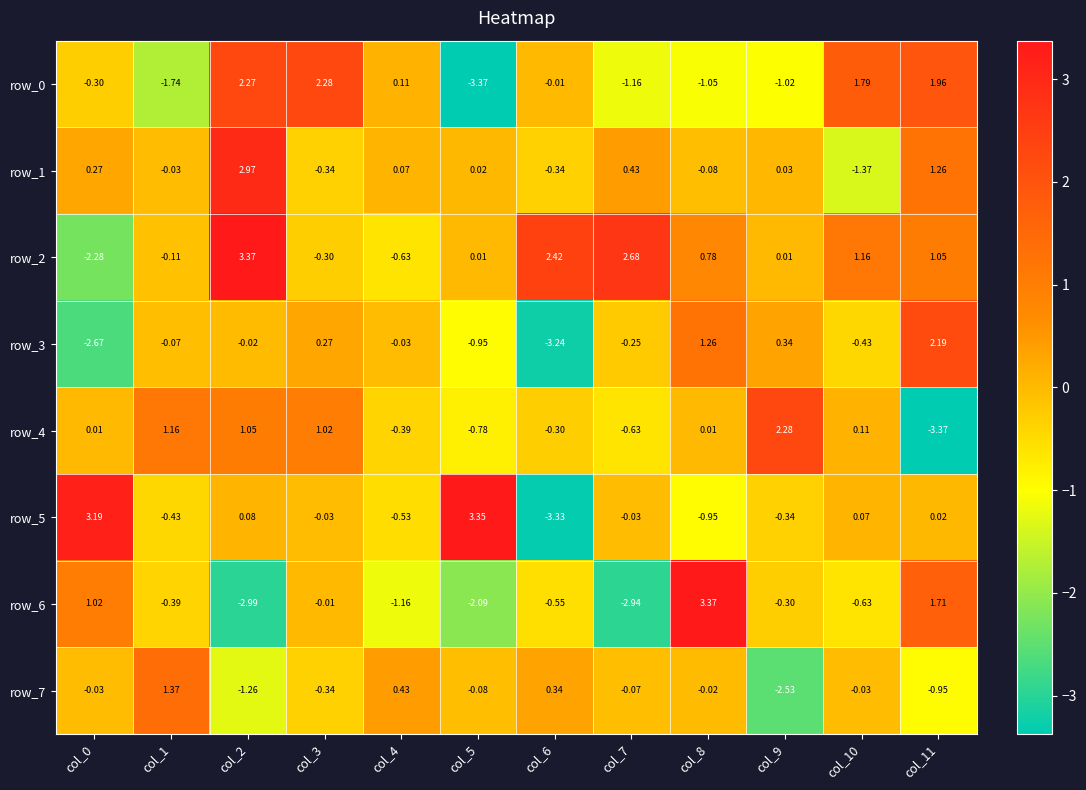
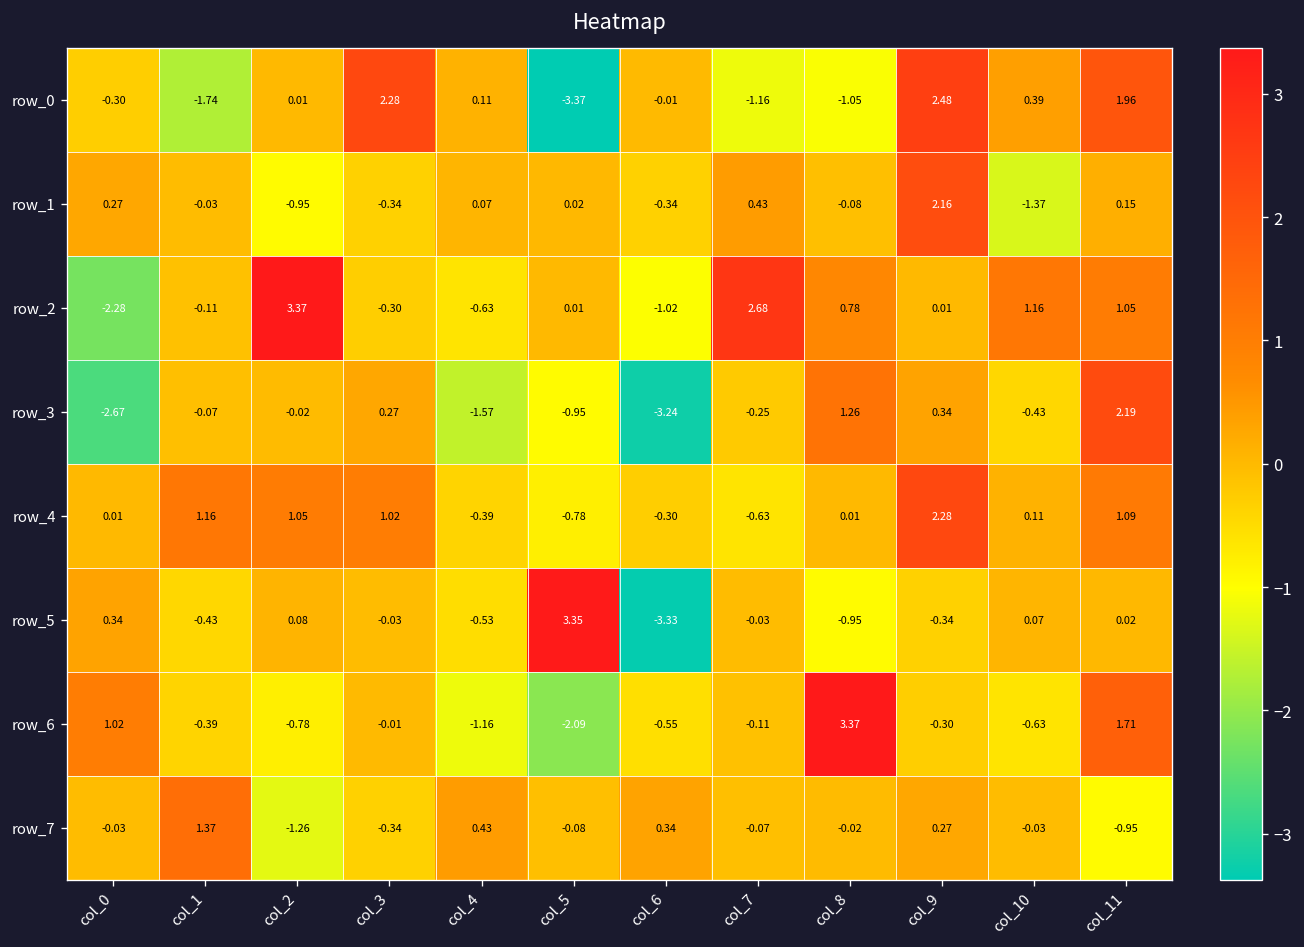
  {
    "row_0": {
      "col_0": -0.30,
      "col_1": -1.74,
-     "col_2": 2.27,
+     "col_2": 0.01,
      "col_3": 2.28,
      "col_4": 0.11,
      "col_5": -3.37,
      "col_6": -0.01,
      "col_7": -1.16,
      "col_8": -1.05,
-     "col_9": -1.02,
-     "col_10": 1.79,
+     "col_9": 2.48,
+     "col_10": 0.39,
      "col_11": 1.96
    },
    "row_1": {
      "col_0": 0.27,
      "col_1": -0.03,
-     "col_2": 2.97,
+     "col_2": -0.95,
      "col_3": -0.34,
      "col_4": 0.07,
      "col_5": 0.02,
      "col_6": -0.34,
      "col_7": 0.43,
      "col_8": -0.08,
-     "col_9": 0.03,
+     "col_9": 2.16,
      "col_10": -1.37,
-     "col_11": 1.26
+     "col_11": 0.15
    },
    "row_2": {
      "col_0": -2.28,
      "col_1": -0.11,
      "col_2": 3.37,
      "col_3": -0.30,
      "col_4": -0.63,
      "col_5": 0.01,
-     "col_6": 2.42,
+     "col_6": -1.02,
      "col_7": 2.68,
      "col_8": 0.78,
      "col_9": 0.01,
      "col_10": 1.16,
      "col_11": 1.05
    },
    "row_3": {
      "col_0": -2.67,
      "col_1": -0.07,
      "col_2": -0.02,
      "col_3": 0.27,
-     "col_4": -0.03,
+     "col_4": -1.57,
      "col_5": -0.95,
      "col_6": -3.24,
      "col_7": -0.25,
      "col_8": 1.26,
      "col_9": 0.34,
      "col_10": -0.43,
      "col_11": 2.19
    },
    "row_4": {
      "col_0": 0.01,
      "col_1": 1.16,
      "col_2": 1.05,
      "col_3": 1.02,
      "col_4": -0.39,
      "col_5": -0.78,
      "col_6": -0.30,
      "col_7": -0.63,
      "col_8": 0.01,
      "col_9": 2.28,
      "col_10": 0.11,
-     "col_11": -3.37
+     "col_11": 1.09
    },
    "row_5": {
-     "col_0": 3.19,
+     "col_0": 0.34,
      "col_1": -0.43,
      "col_2": 0.08,
      "col_3": -0.03,
      "col_4": -0.53,
      "col_5": 3.35,
      "col_6": -3.33,
      "col_7": -0.03,
      "col_8": -0.95,
      "col_9": -0.34,
      "col_10": 0.07,
      "col_11": 0.02
    },
    "row_6": {
      "col_0": 1.02,
      "col_1": -0.39,
-     "col_2": -2.99,
+     "col_2": -0.78,
      "col_3": -0.01,
      "col_4": -1.16,
      "col_5": -2.09,
      "col_6": -0.55,
-     "col_7": -2.94,
+     "col_7": -0.11,
      "col_8": 3.37,
      "col_9": -0.30,
      "col_10": -0.63,
      "col_11": 1.71
    },
    "row_7": {
      "col_0": -0.03,
      "col_1": 1.37,
      "col_2": -1.26,
      "col_3": -0.34,
      "col_4": 0.43,
      "col_5": -0.08,
      "col_6": 0.34,
      "col_7": -0.07,
      "col_8": -0.02,
-     "col_9": -2.53,
+     "col_9": 0.27,
      "col_10": -0.03,
      "col_11": -0.95
    }
  }
